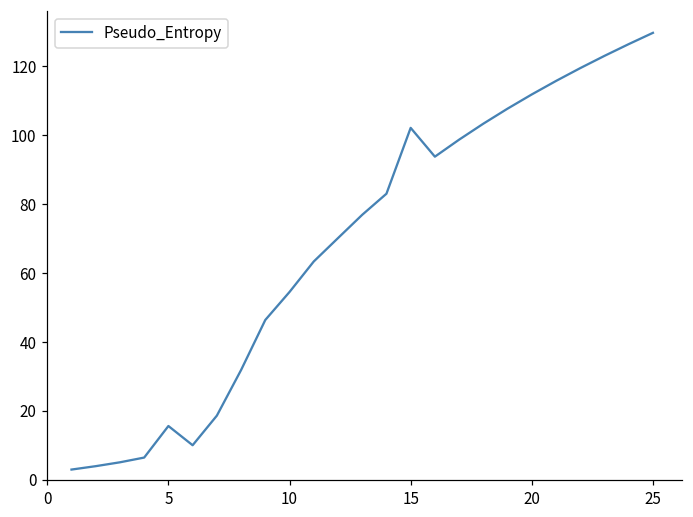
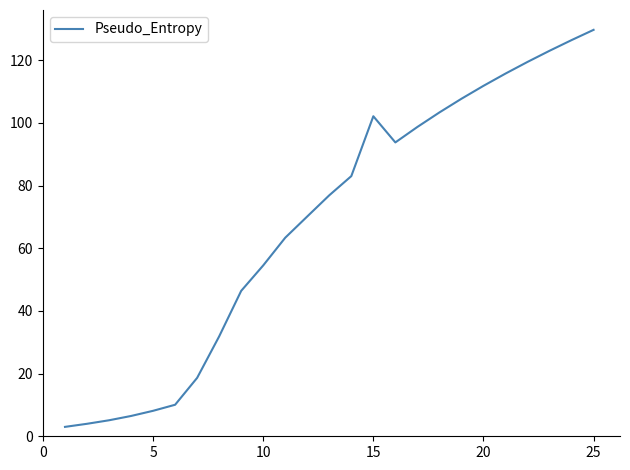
  {
-   "5": 16,
+   "5": 8,
    "10": 55,
    "15": 102,
    "20": 112,
    "25": 130
  }
